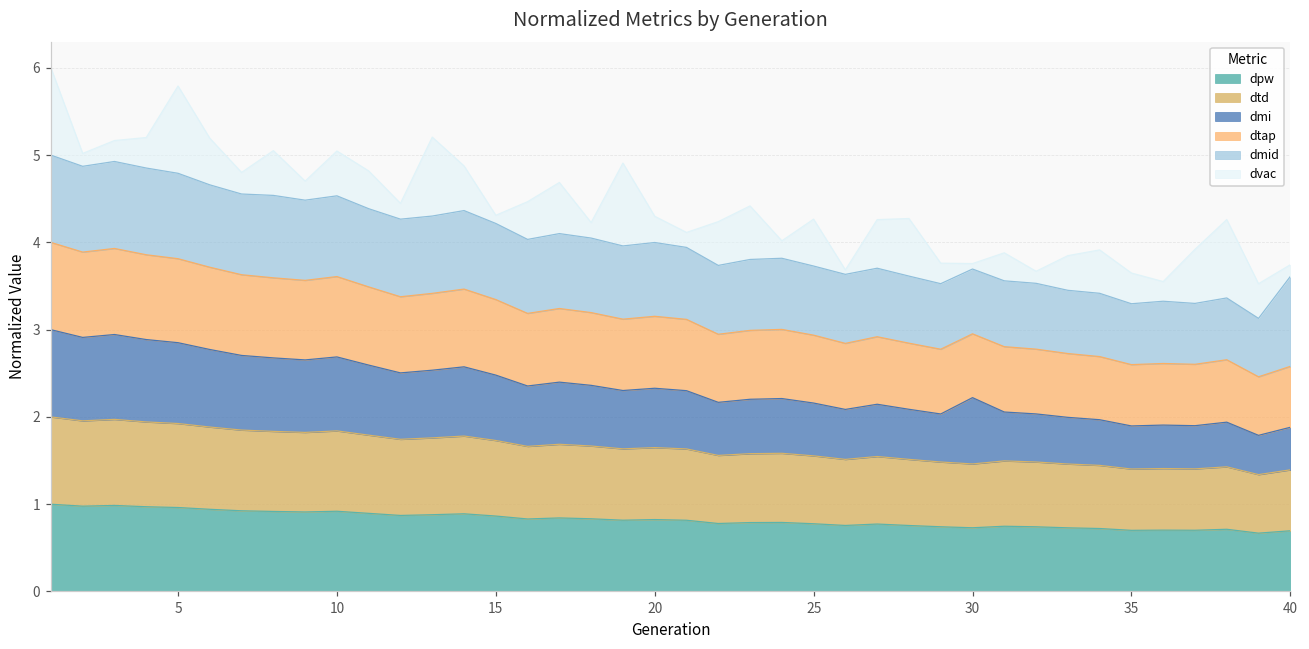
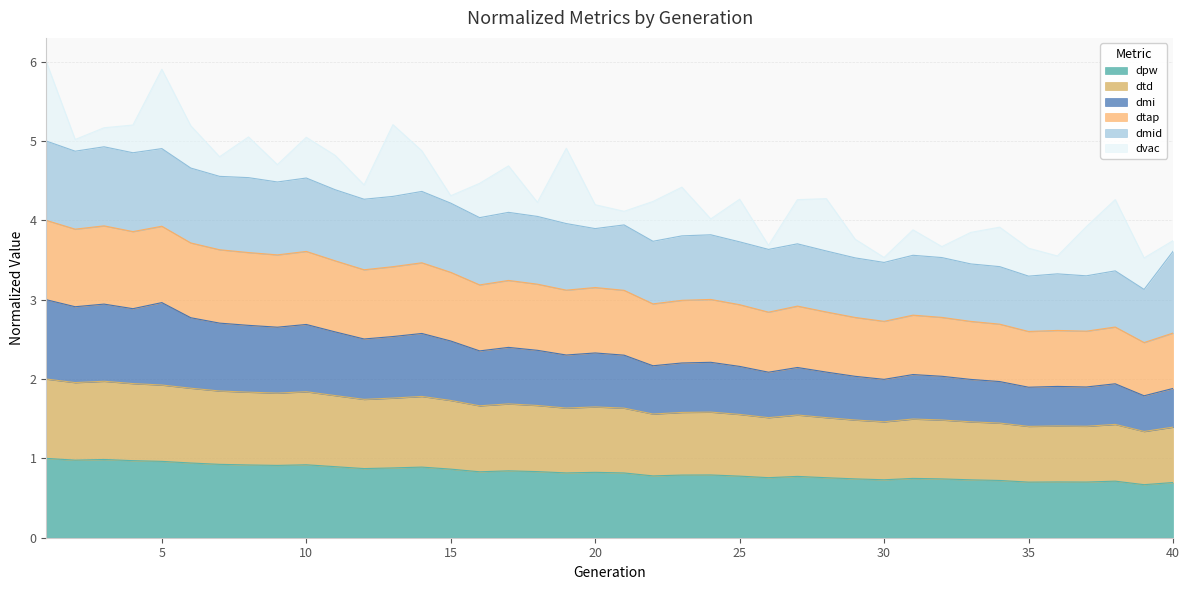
  {
    "dpw": {
      "5": 1.0,
      "10": 0.9,
      "15": 0.9,
      "20": 0.8,
      "25": 0.8,
      "30": 0.7,
      "35": 0.7,
      "40": 0.7
    },
    "dmi": {
-     "5": 0.9,
+     "5": 1.0,
      "10": 0.8,
      "15": 0.7,
      "20": 0.7,
      "25": 0.6,
-     "30": 0.8,
+     "30": 0.5,
      "35": 0.5,
      "40": 0.5
    },
    "dmid": {
      "5": 1.0,
      "10": 0.9,
      "15": 0.9,
-     "20": 0.8,
+     "20": 0.7,
      "25": 0.8,
      "30": 0.7,
      "35": 0.7,
      "40": 1.0
    },
    "dvac": {
      "5": 1.0,
      "10": 0.5,
      "15": 0.1,
      "20": 0.3,
      "25": 0.5,
      "30": 0.1,
      "35": 0.4,
      "40": 0.1
    }
  }
